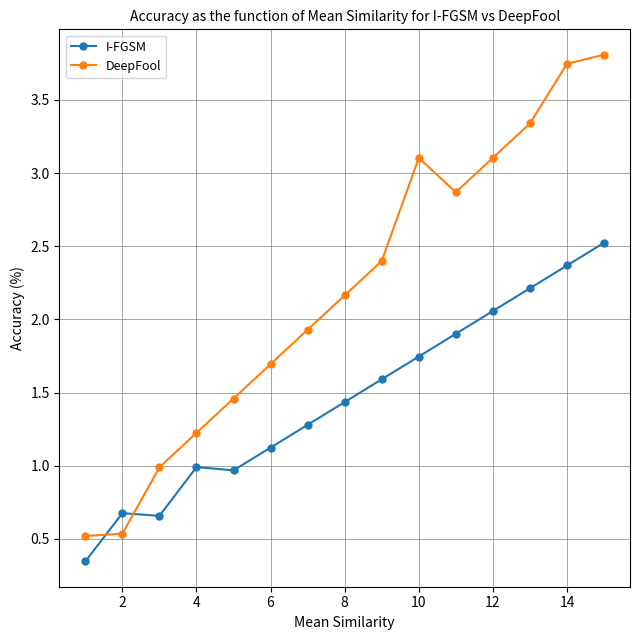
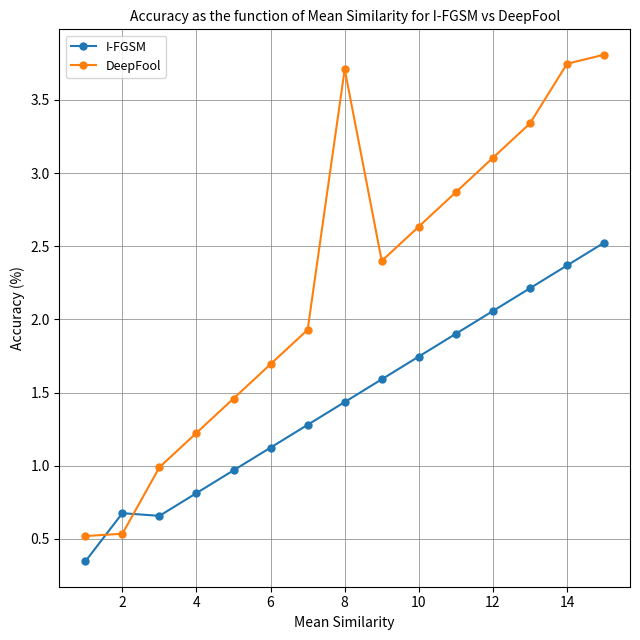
  {
    "I-FGSM": {
      "2": 0.68,
-     "4": 0.99,
+     "4": 0.81,
      "6": 1.12,
      "8": 1.44,
      "10": 1.75,
      "12": 2.06,
      "14": 2.37
    },
    "DeepFool": {
      "2": 0.54,
      "4": 1.22,
      "6": 1.69,
-     "8": 2.16,
-     "10": 3.10,
+     "8": 3.71,
+     "10": 2.63,
      "12": 3.10,
      "14": 3.75
    }
  }
